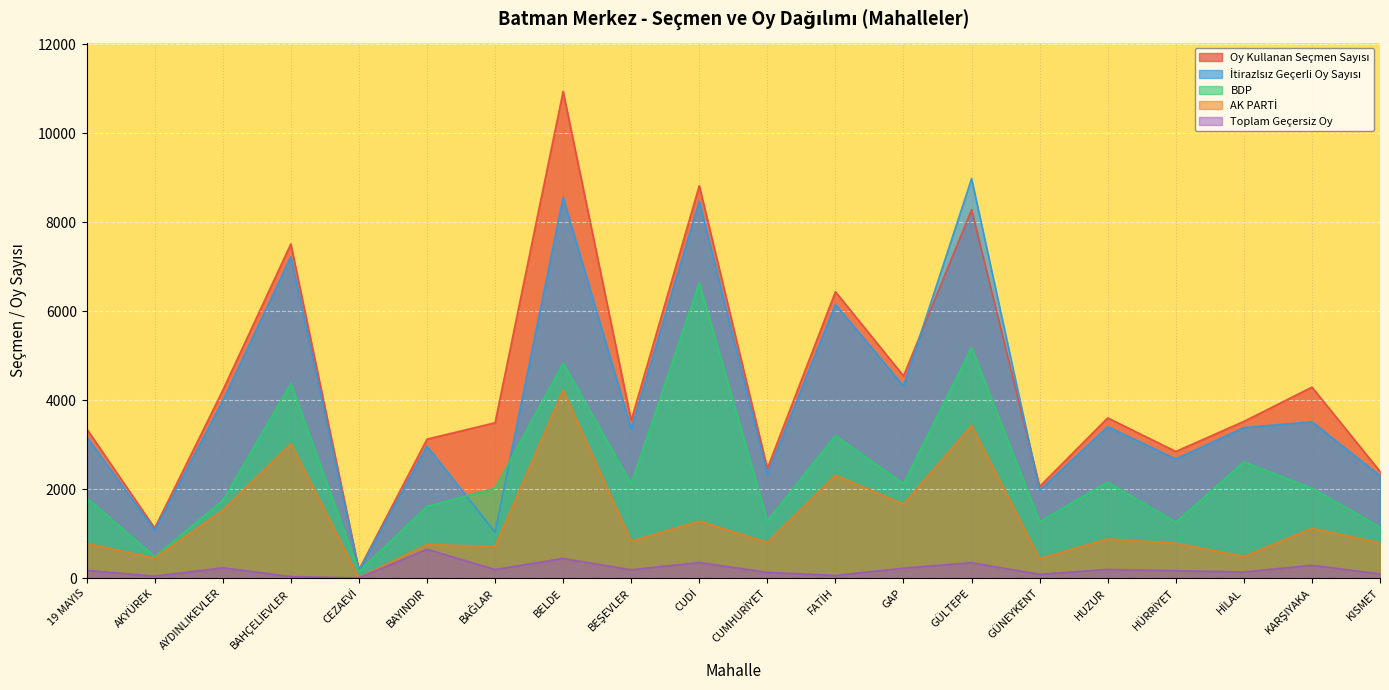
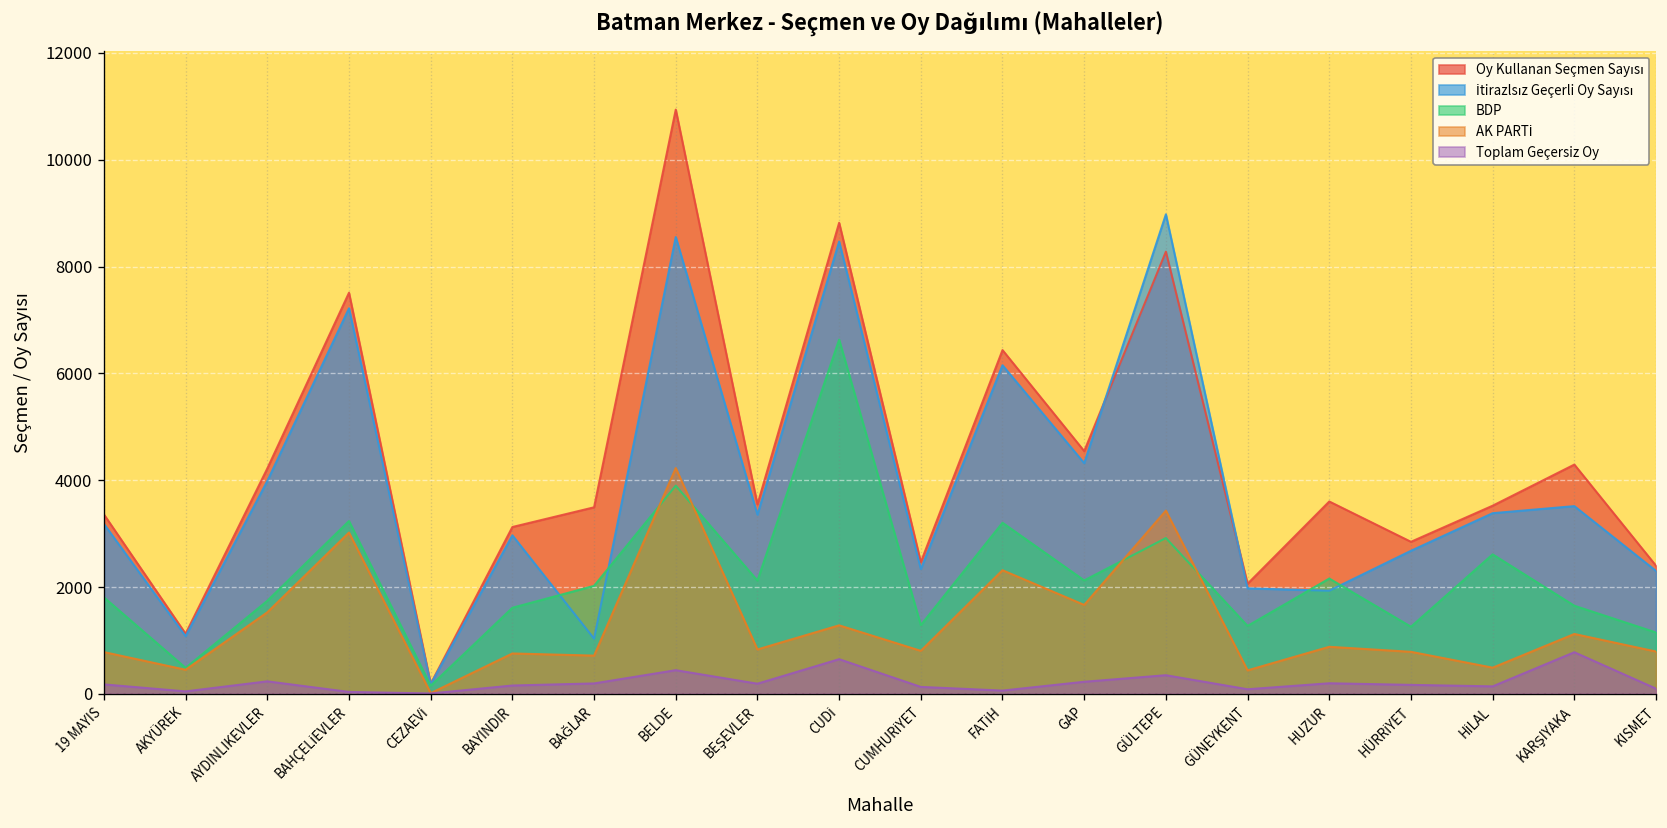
  {
    "İtirazlsız Geçerli Oy Sayısı": {
      "19 MAYIS": 3200,
      "AYDINLIKEVLER": 4000,
      "BAHÇELİEVLER": 7200,
      "BAYINDIR": 3000,
      "BAĞLAR": 1000,
      "BELDE": 8600,
      "BEŞEVLER": 3400,
      "CUDİ": 8500,
      "CUMHURİYET": 2300,
      "FATİH": 6200,
      "GAP": 4300,
      "GÜLTEPE": 9000,
      "GÜNEYKENT": 2000,
-     "HUZUR": 3400,
+     "HUZUR": 1900,
      "HÜRRİYET": 2700,
      "HİLAL": 3400,
      "KARŞIYAKA": 3500,
      "KISMET": 2300
    },
    "BDP": {
      "19 MAYIS": 1800,
      "AYDINLIKEVLER": 1700,
-     "BAHÇELİEVLER": 4400,
+     "BAHÇELİEVLER": 3200,
      "BAYINDIR": 1600,
      "BAĞLAR": 2000,
-     "BELDE": 4800,
+     "BELDE": 3900,
      "BEŞEVLER": 2100,
      "CUDİ": 6600,
      "CUMHURİYET": 1300,
      "FATİH": 3200,
      "GAP": 2100,
-     "GÜLTEPE": 5200,
+     "GÜLTEPE": 2900,
      "GÜNEYKENT": 1300,
      "HUZUR": 2200,
      "HÜRRİYET": 1300,
      "HİLAL": 2600,
-     "KARŞIYAKA": 2000,
+     "KARŞIYAKA": 1700,
      "KISMET": 1100
    },
    "Toplam Geçersiz Oy": {
      "19 MAYIS": 200,
      "AKYÜREK": 0,
      "AYDINLIKEVLER": 200,
      "BAHÇELİEVLER": 0,
-     "BAYINDIR": 600,
+     "BAYINDIR": 200,
      "BAĞLAR": 200,
      "BELDE": 400,
      "BEŞEVLER": 200,
-     "CUDİ": 400,
+     "CUDİ": 600,
      "CUMHURİYET": 100,
      "FATİH": 100,
      "GAP": 200,
      "GÜLTEPE": 300,
      "GÜNEYKENT": 100,
      "HUZUR": 200,
      "HÜRRİYET": 200,
      "HİLAL": 100,
-     "KARŞIYAKA": 300,
+     "KARŞIYAKA": 800,
      "KISMET": 100
    }
  }
